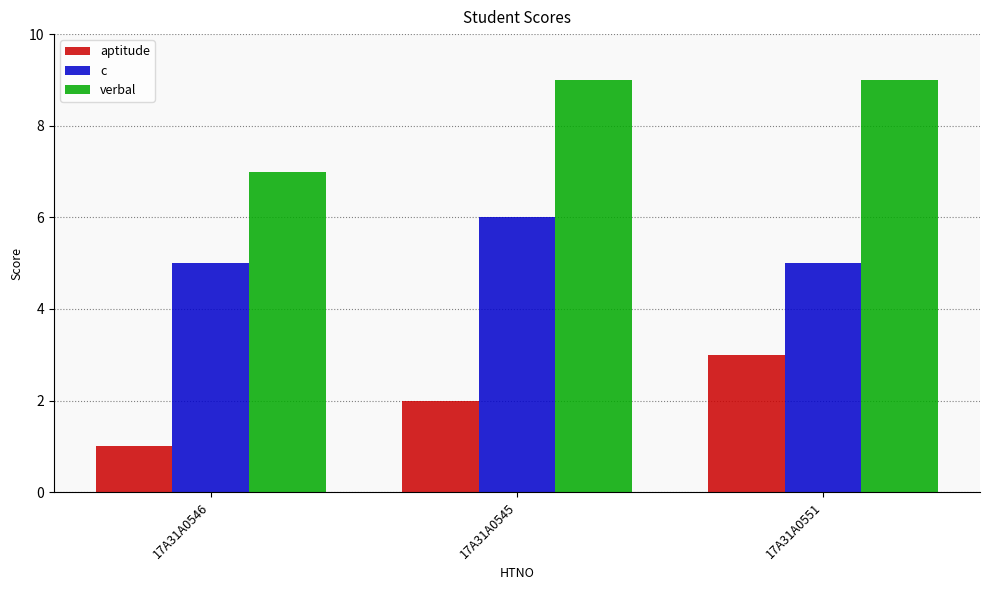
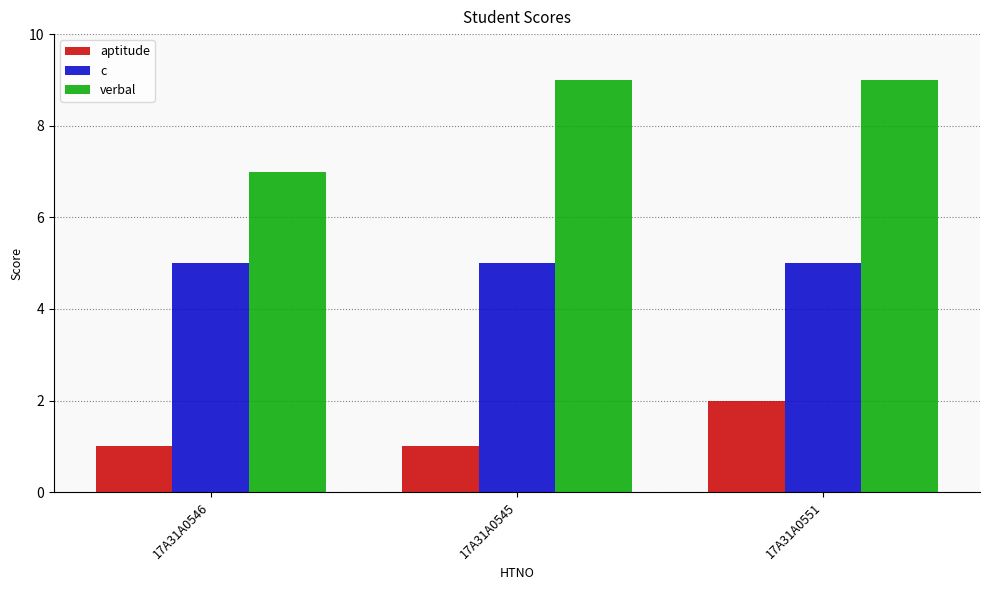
  {
    "aptitude": {
      "17A31A0546": 1,
-     "17A31A0545": 2,
-     "17A31A0551": 3
+     "17A31A0545": 1,
+     "17A31A0551": 2
    },
    "c": {
      "17A31A0546": 5,
-     "17A31A0545": 6,
+     "17A31A0545": 5,
      "17A31A0551": 5
    },
    "verbal": {
      "17A31A0546": 7,
      "17A31A0545": 9,
      "17A31A0551": 9
    }
  }
